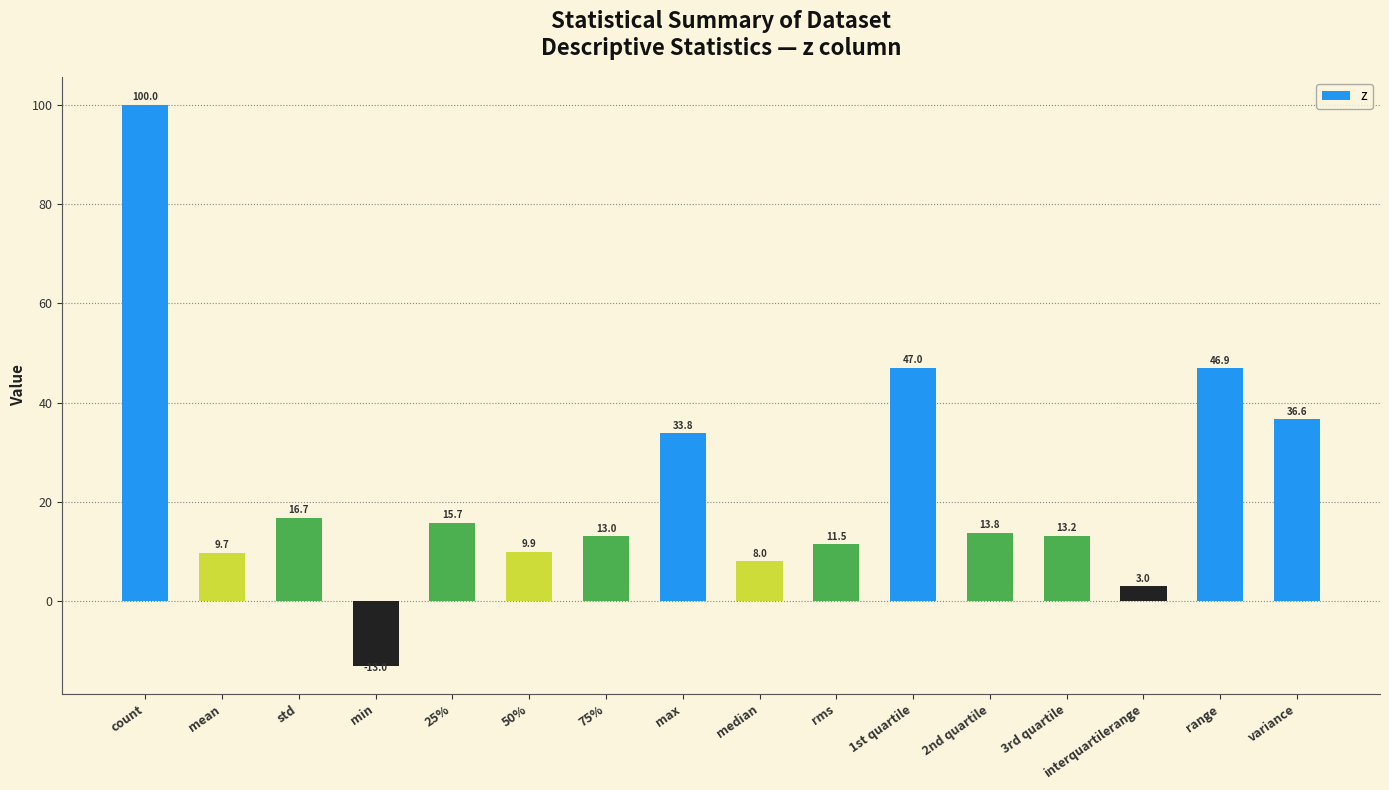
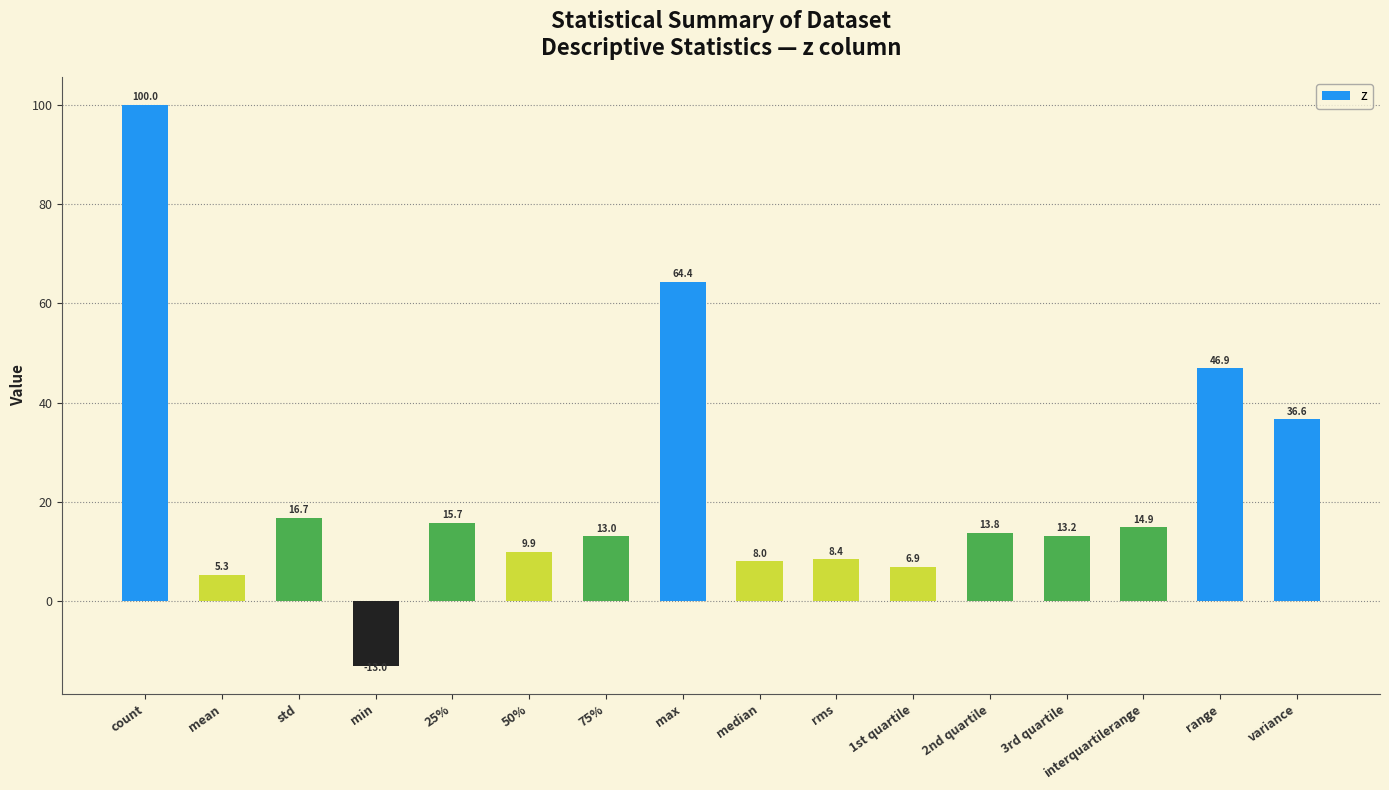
  {
    "count": 100.0,
-   "mean": 9.7,
+   "mean": 5.3,
    "std": 16.7,
    "min": -13.0,
    "25%": 15.7,
    "50%": 9.9,
    "75%": 13.0,
-   "max": 33.8,
+   "max": 64.4,
    "median": 8.0,
-   "rms": 11.5,
-   "1st quartile": 47.0,
+   "rms": 8.4,
+   "1st quartile": 6.9,
    "2nd quartile": 13.8,
    "3rd quartile": 13.2,
-   "interquartilerange": 3.0,
+   "interquartilerange": 14.9,
    "range": 46.9,
    "variance": 36.6
  }
